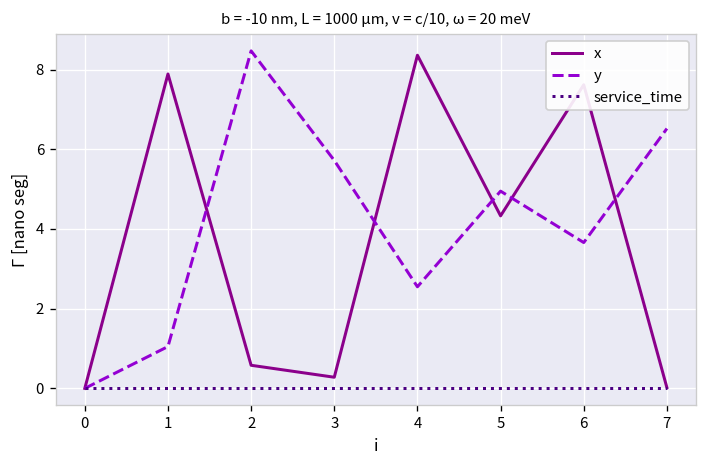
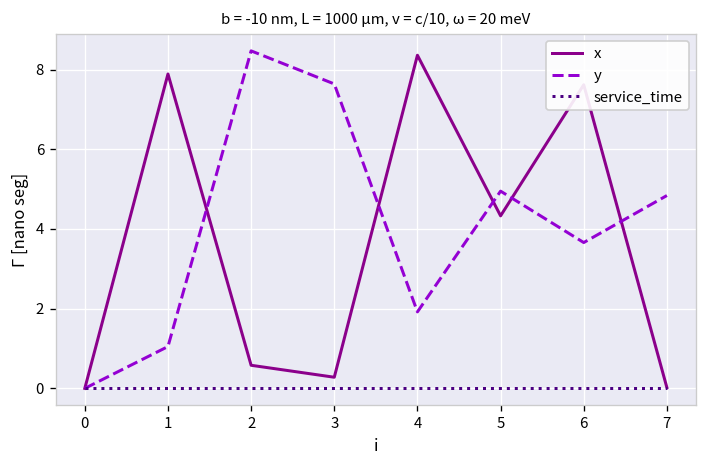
  {
    "x": {
      "1": 7.9,
      "2": 0.6,
      "3": 0.3,
      "4": 8.4,
      "5": 4.3
    },
    "y": {
      "1": 1.1,
      "2": 8.5,
-     "3": 5.7,
-     "4": 2.6,
+     "3": 7.6,
+     "4": 1.9,
      "5": 5.0,
      "6": 3.7,
-     "7": 6.5
+     "7": 4.8
    },
    "service_time": {
      "1": 0.0,
      "2": 0.0,
      "3": 0.0,
      "4": 0.0,
      "5": 0.0,
      "6": 0.0
    }
  }
